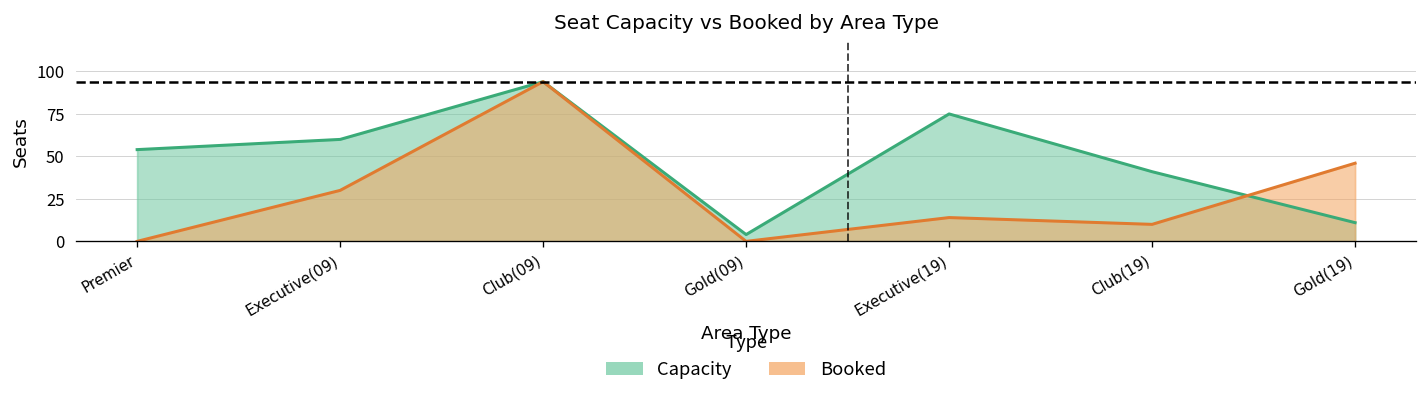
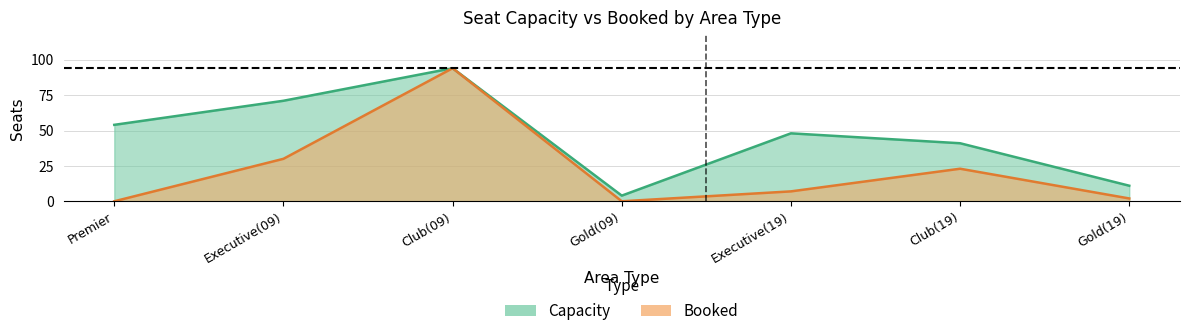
  {
    "Capacity": {
      "Premier": 54,
-     "Executive(09)": 60,
+     "Executive(09)": 71,
      "Gold(09)": 4,
-     "Executive(19)": 75,
+     "Executive(19)": 48,
      "Club(19)": 41,
      "Gold(19)": 11
    },
    "Booked": {
      "Premier": 0,
      "Executive(09)": 30,
      "Gold(09)": 0,
-     "Executive(19)": 14,
-     "Club(19)": 10,
-     "Gold(19)": 46
+     "Executive(19)": 7,
+     "Club(19)": 23,
+     "Gold(19)": 2
    }
  }
